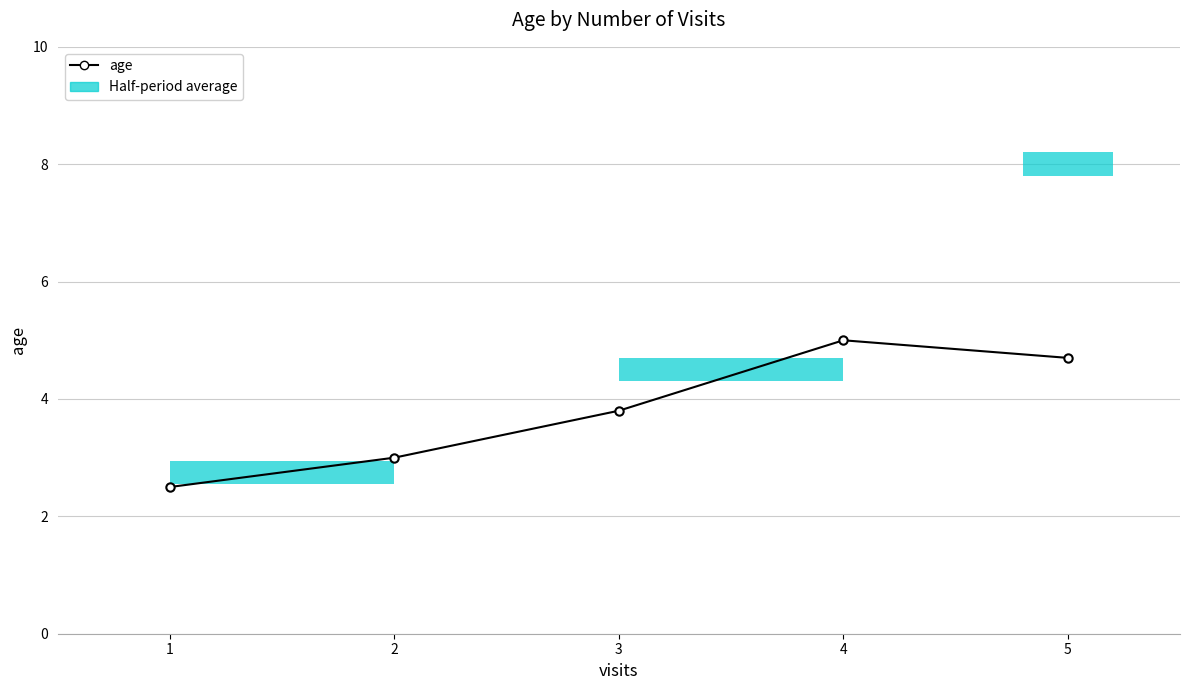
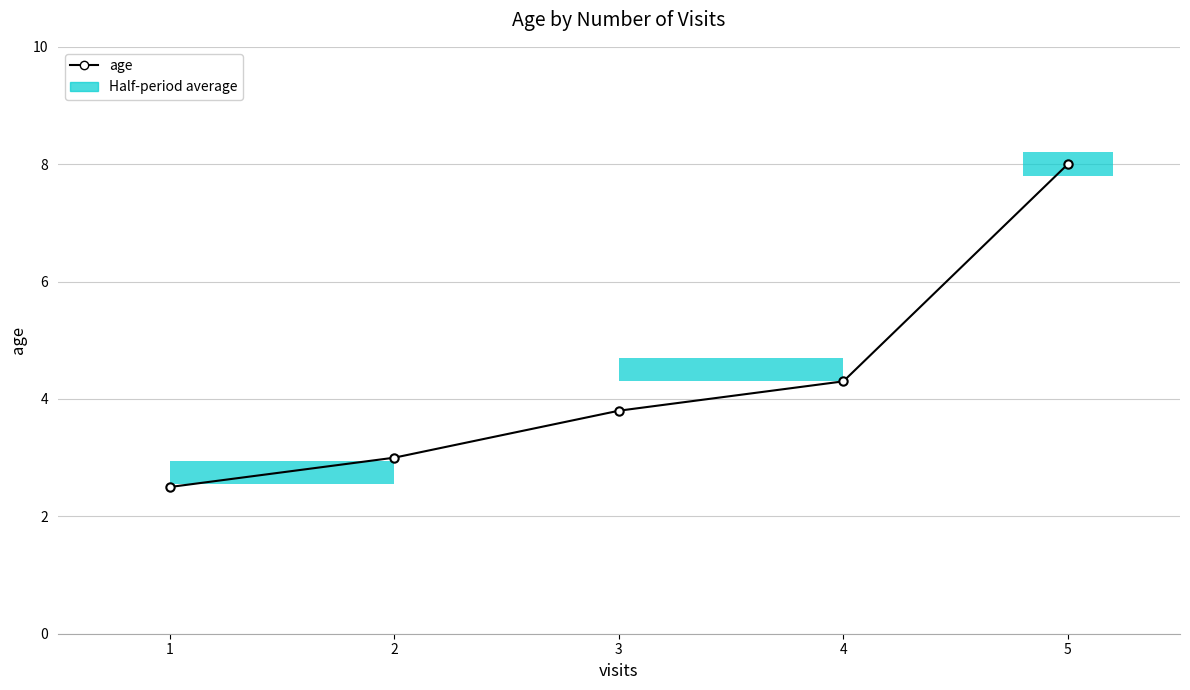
  {
    "age": {
      "1": 2.5,
      "2": 3.0,
      "3": 3.8,
-     "4": 5.0,
-     "5": 4.7
+     "4": 4.3,
+     "5": 8.0
    }
  }
